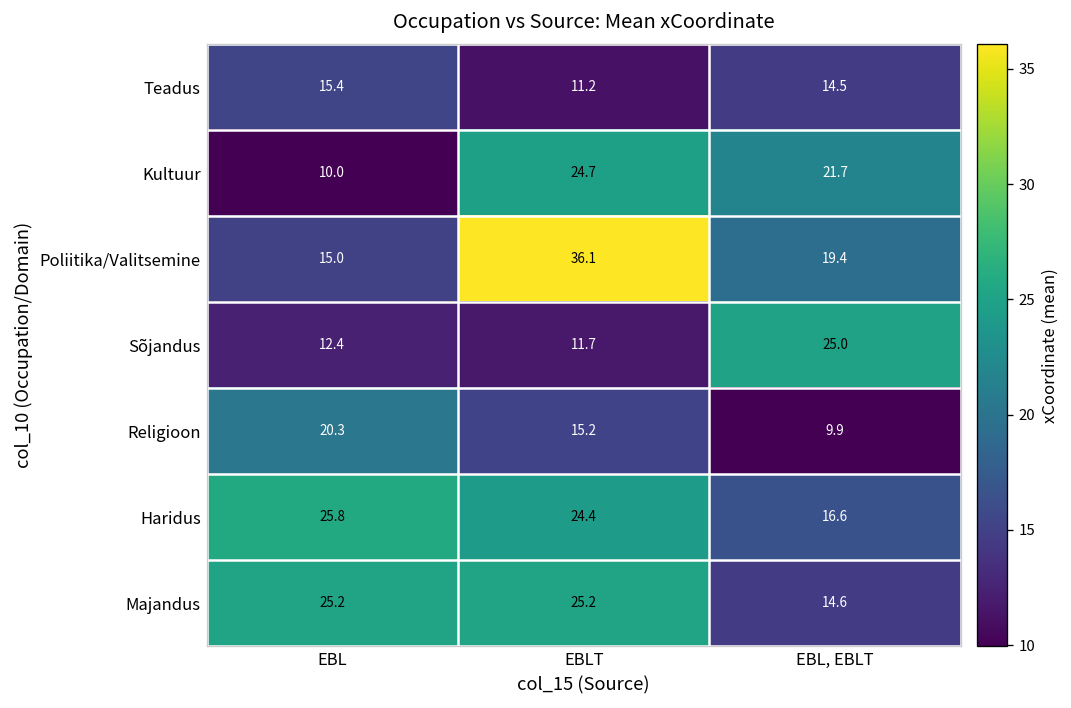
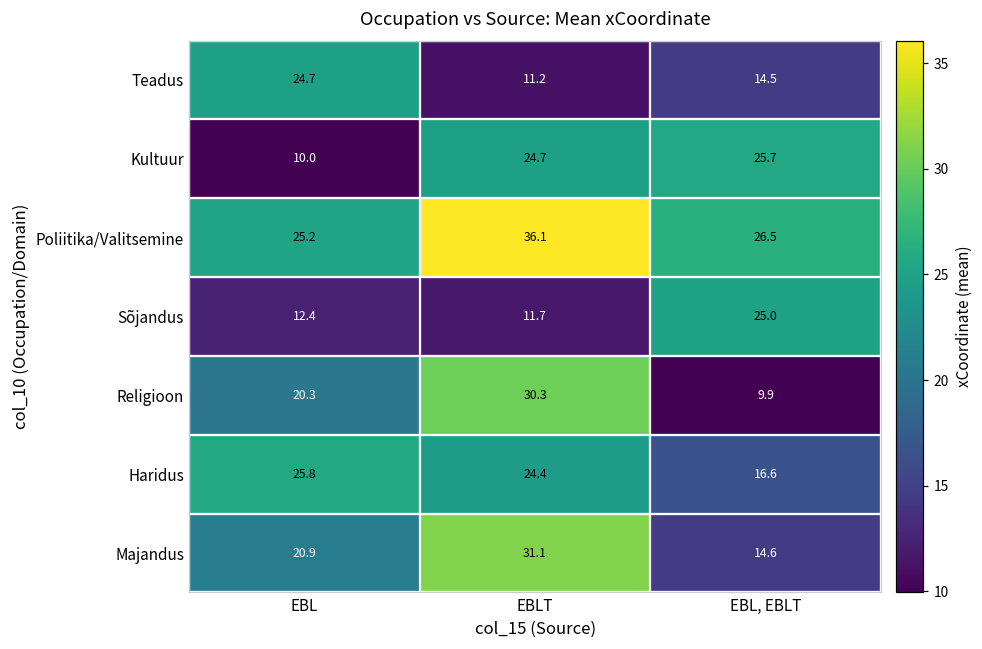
  {
    "Teadus": {
-     "EBL": 15.4,
+     "EBL": 24.7,
      "EBLT": 11.2,
      "EBL, EBLT": 14.5
    },
    "Kultuur": {
      "EBL": 10.0,
      "EBLT": 24.7,
-     "EBL, EBLT": 21.7
+     "EBL, EBLT": 25.7
    },
    "Poliitika/Valitsemine": {
-     "EBL": 15.0,
+     "EBL": 25.2,
      "EBLT": 36.1,
-     "EBL, EBLT": 19.4
+     "EBL, EBLT": 26.5
    },
    "Sõjandus": {
      "EBL": 12.4,
      "EBLT": 11.7,
      "EBL, EBLT": 25.0
    },
    "Religioon": {
      "EBL": 20.3,
-     "EBLT": 15.2,
+     "EBLT": 30.3,
      "EBL, EBLT": 9.9
    },
    "Haridus": {
      "EBL": 25.8,
      "EBLT": 24.4,
      "EBL, EBLT": 16.6
    },
    "Majandus": {
-     "EBL": 25.2,
-     "EBLT": 25.2,
+     "EBL": 20.9,
+     "EBLT": 31.1,
      "EBL, EBLT": 14.6
    }
  }
